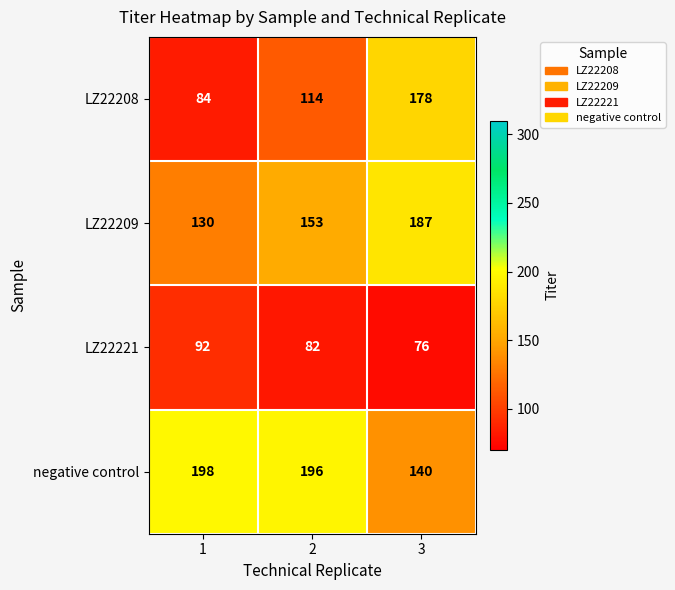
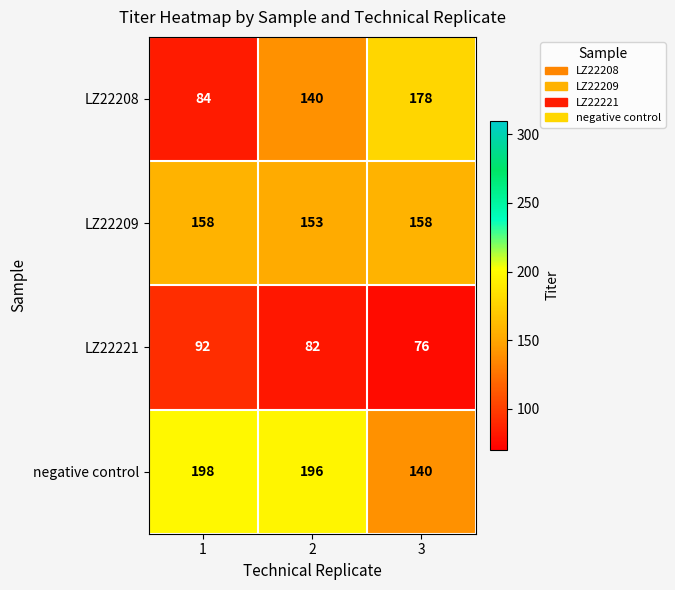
  {
    "LZ22208": {
      "1": 84,
-     "2": 114,
+     "2": 140,
      "3": 178
    },
    "LZ22209": {
-     "1": 130,
+     "1": 158,
      "2": 153,
-     "3": 187
+     "3": 158
    },
    "LZ22221": {
      "1": 92,
      "2": 82,
      "3": 76
    },
    "negative control": {
      "1": 198,
      "2": 196,
      "3": 140
    }
  }
